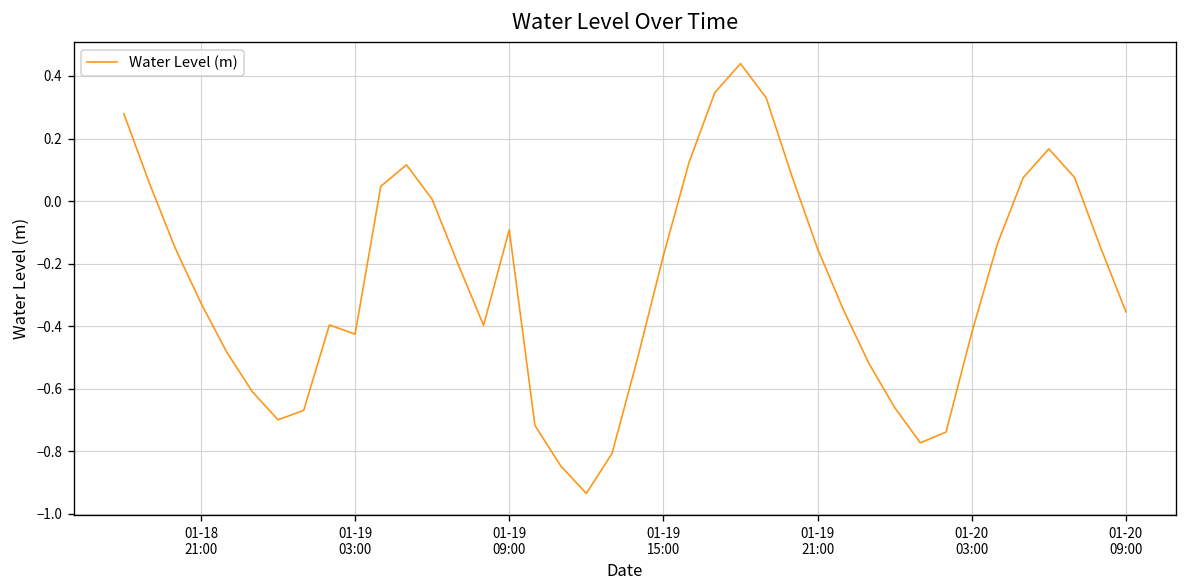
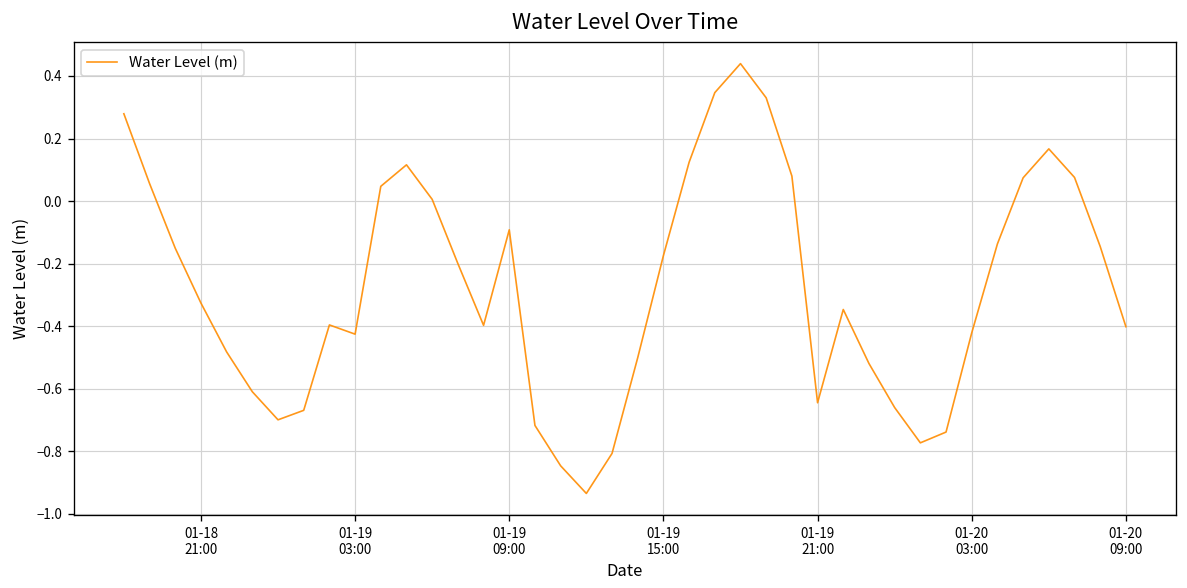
  {
    "01-18 21:00": -0.33,
    "01-19 03:00": -0.43,
    "01-19 09:00": -0.09,
    "01-19 15:00": -0.17,
-   "01-19 21:00": -0.15,
+   "01-19 21:00": -0.64,
    "01-20 03:00": -0.42,
-   "01-20 09:00": -0.35
+   "01-20 09:00": -0.40
  }
